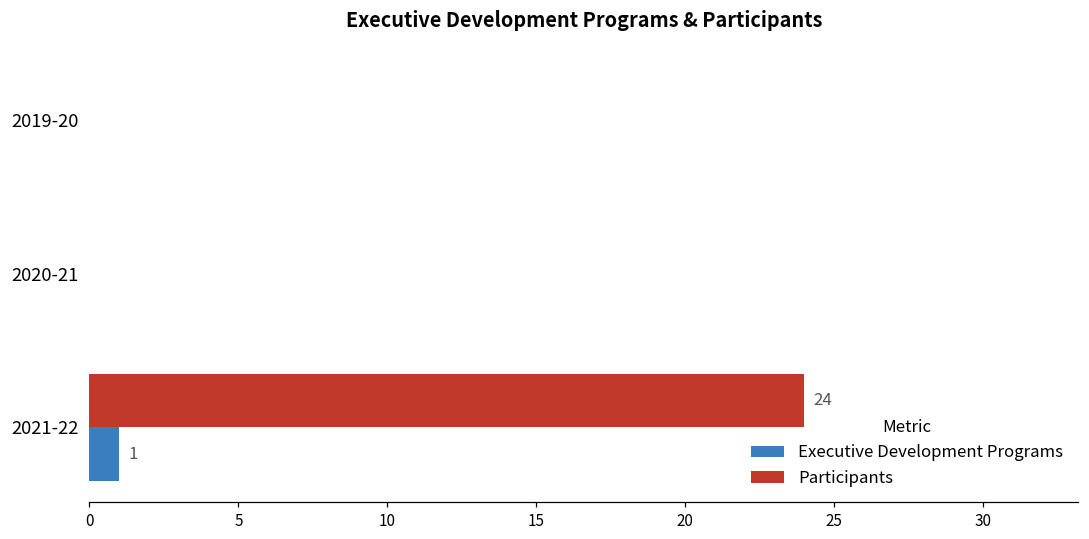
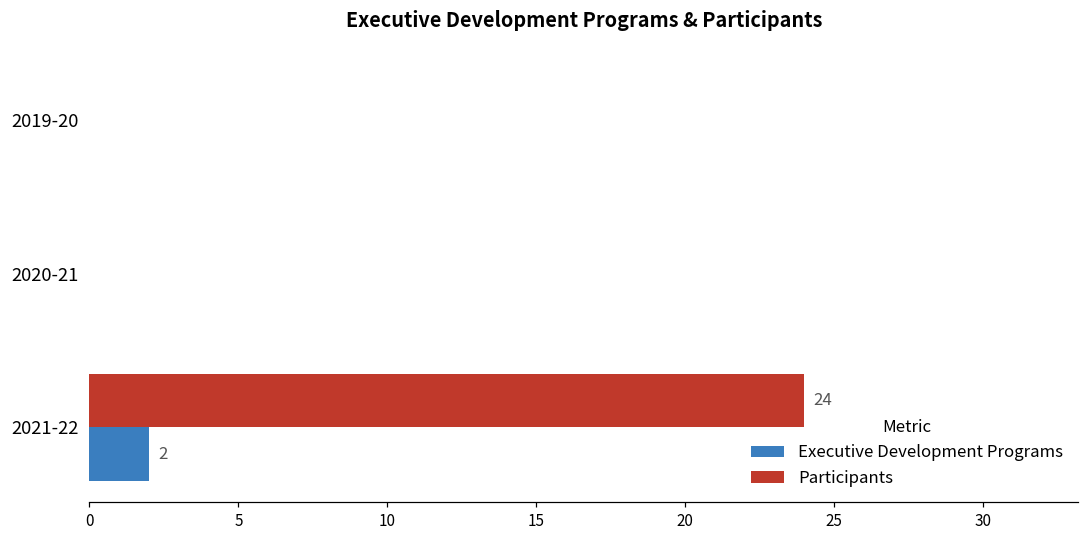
  {
    "Executive Development Programs": {
-     "2021-22": 1
+     "2021-22": 2
    },
    "Participants": {
      "2021-22": 24
    }
  }
